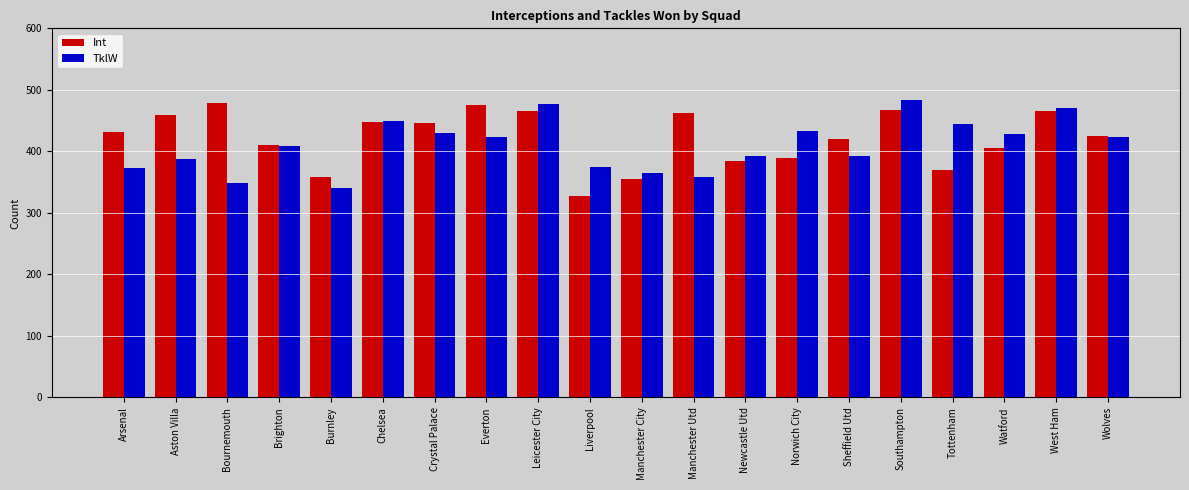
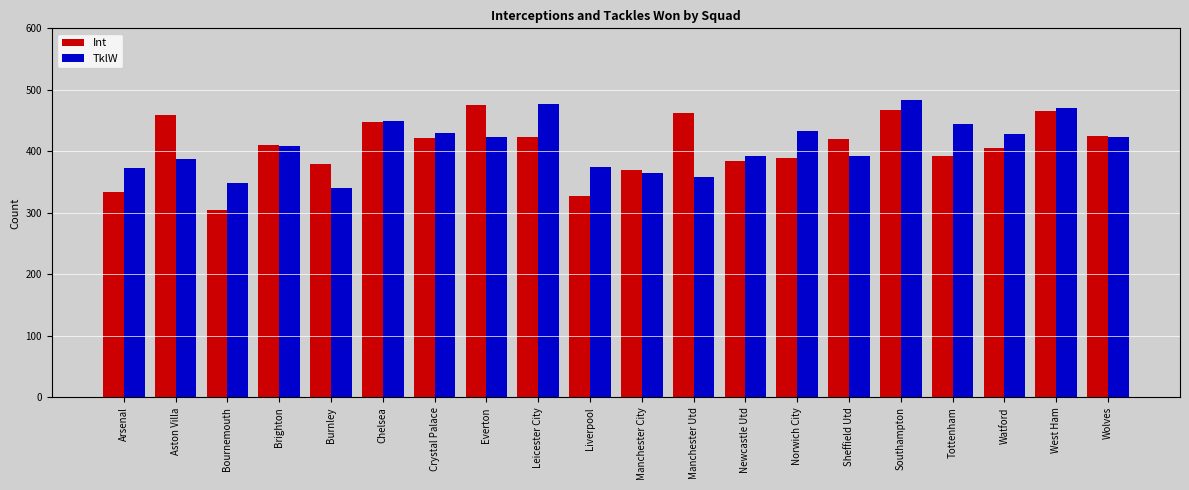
  {
    "Int": {
-     "Arsenal": 430,
+     "Arsenal": 330,
      "Aston Villa": 460,
-     "Bournemouth": 480,
+     "Bournemouth": 310,
      "Brighton": 410,
-     "Burnley": 360,
+     "Burnley": 380,
      "Chelsea": 450,
-     "Crystal Palace": 450,
+     "Crystal Palace": 420,
      "Everton": 480,
-     "Leicester City": 470,
+     "Leicester City": 420,
      "Liverpool": 330,
-     "Manchester City": 360,
+     "Manchester City": 370,
      "Manchester Utd": 460,
      "Newcastle Utd": 390,
      "Norwich City": 390,
      "Sheffield Utd": 420,
      "Southampton": 470,
-     "Tottenham": 370,
+     "Tottenham": 390,
      "Watford": 410,
      "West Ham": 470,
      "Wolves": 430
    },
    "TklW": {
      "Arsenal": 370,
      "Aston Villa": 390,
      "Bournemouth": 350,
      "Brighton": 410,
      "Burnley": 340,
      "Chelsea": 450,
      "Crystal Palace": 430,
      "Everton": 420,
      "Leicester City": 480,
      "Liverpool": 380,
      "Manchester City": 370,
      "Manchester Utd": 360,
      "Newcastle Utd": 390,
      "Norwich City": 430,
      "Sheffield Utd": 390,
      "Southampton": 480,
      "Tottenham": 450,
      "Watford": 430,
      "West Ham": 470,
      "Wolves": 420
    }
  }
